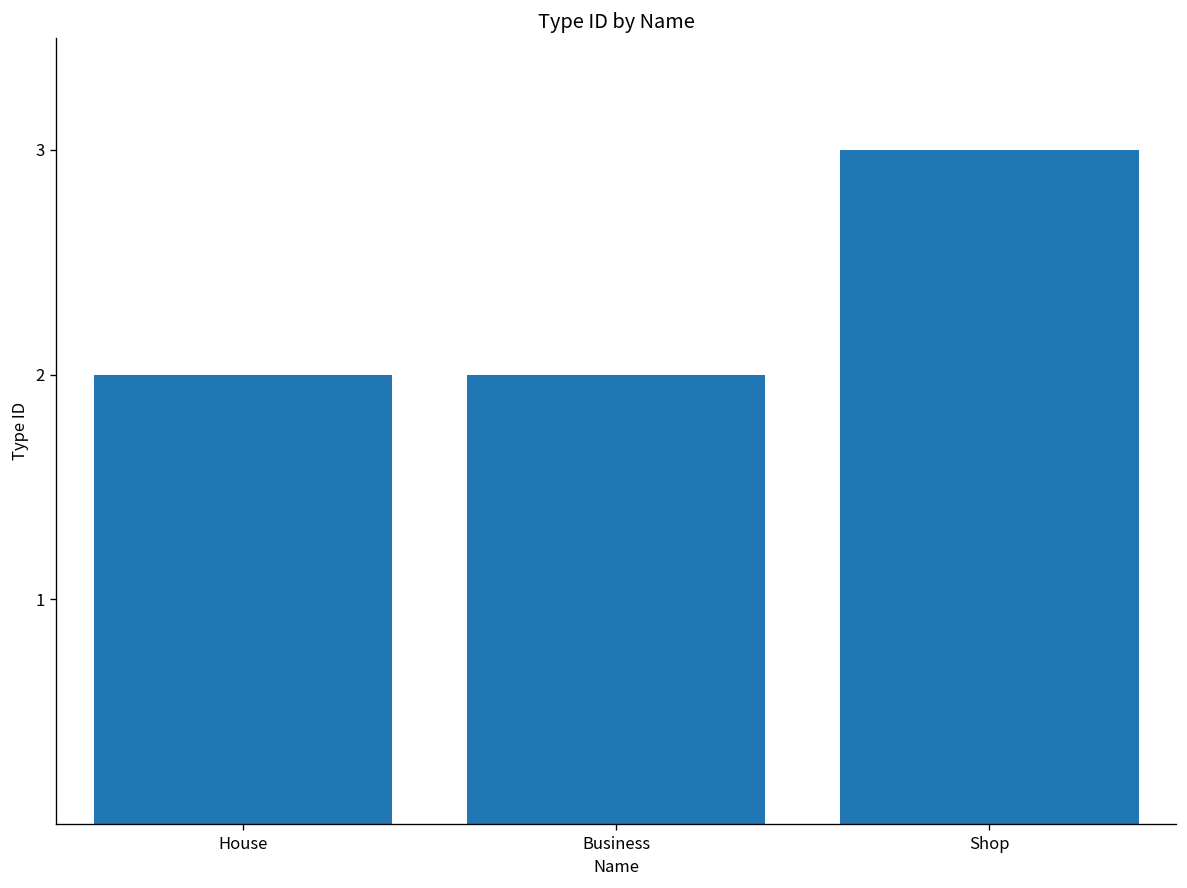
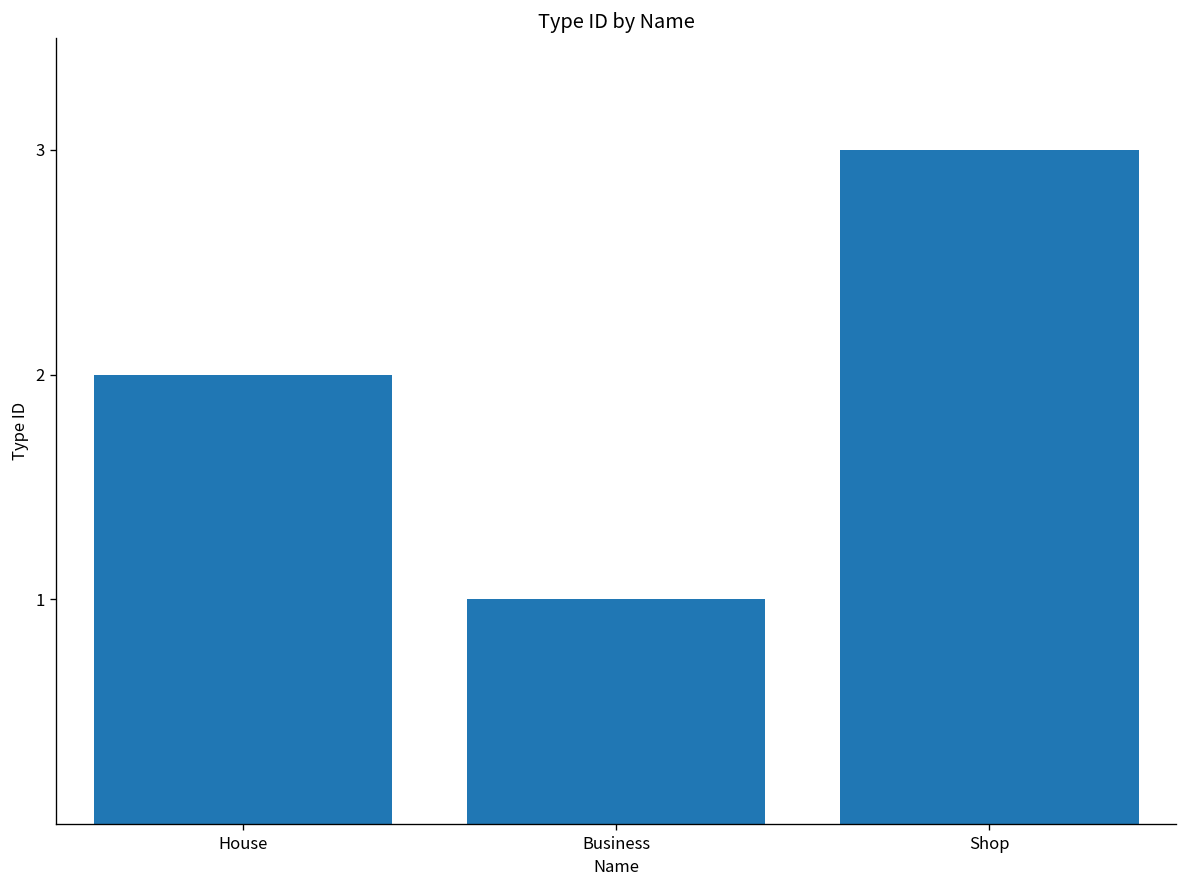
  {
    "House": 2,
-   "Business": 2,
+   "Business": 1,
    "Shop": 3
  }
